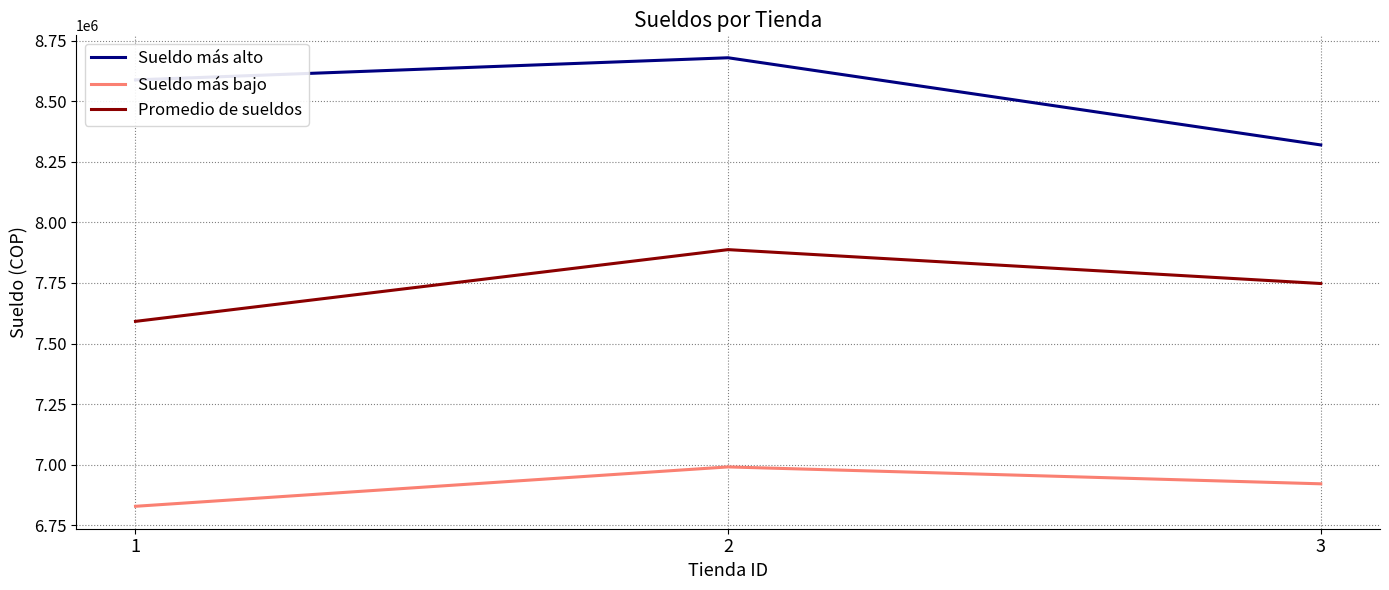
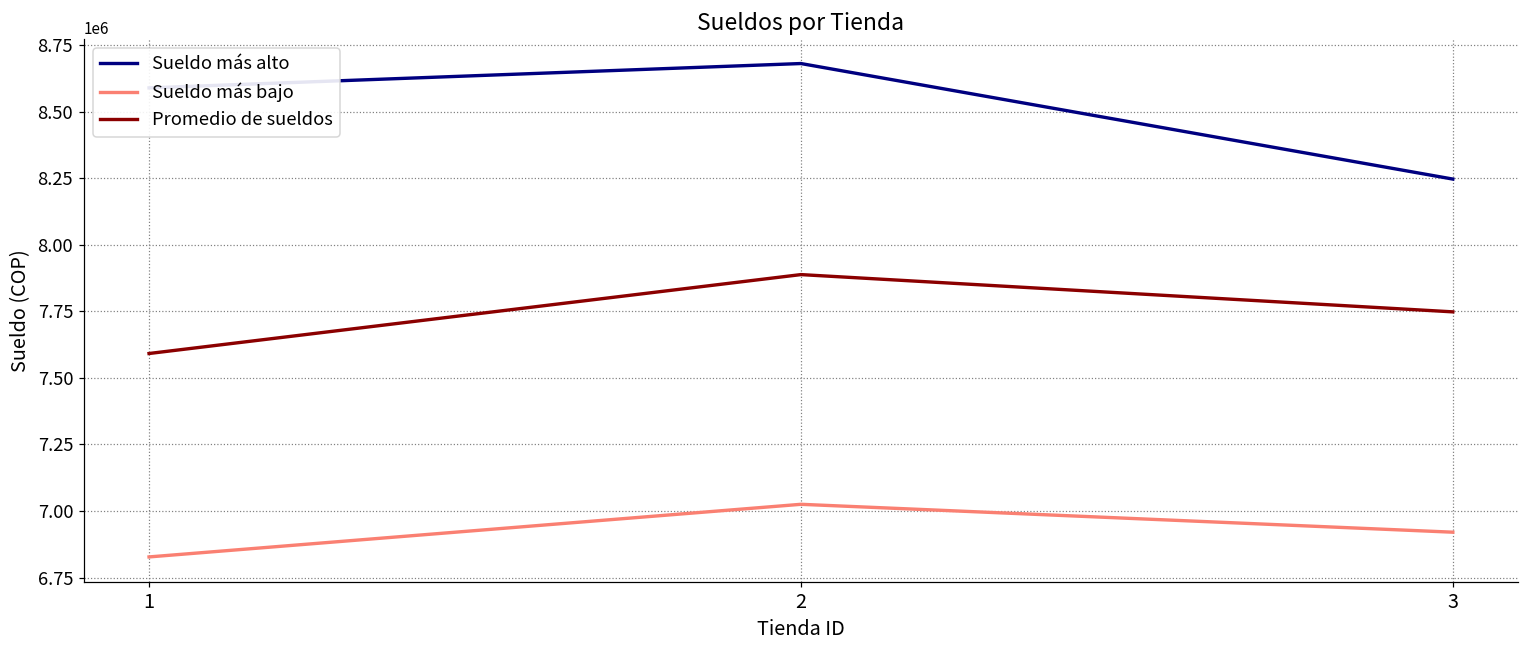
  {
    "Sueldo más alto": {
      "2": 8680000,
-     "3": 8320000
+     "3": 8250000
    },
    "Sueldo más bajo": {
      "1": 6830000,
-     "2": 6990000,
+     "2": 7030000,
      "3": 6920000
    },
    "Promedio de sueldos": {
      "1": 7590000,
      "2": 7890000,
      "3": 7750000
    }
  }
